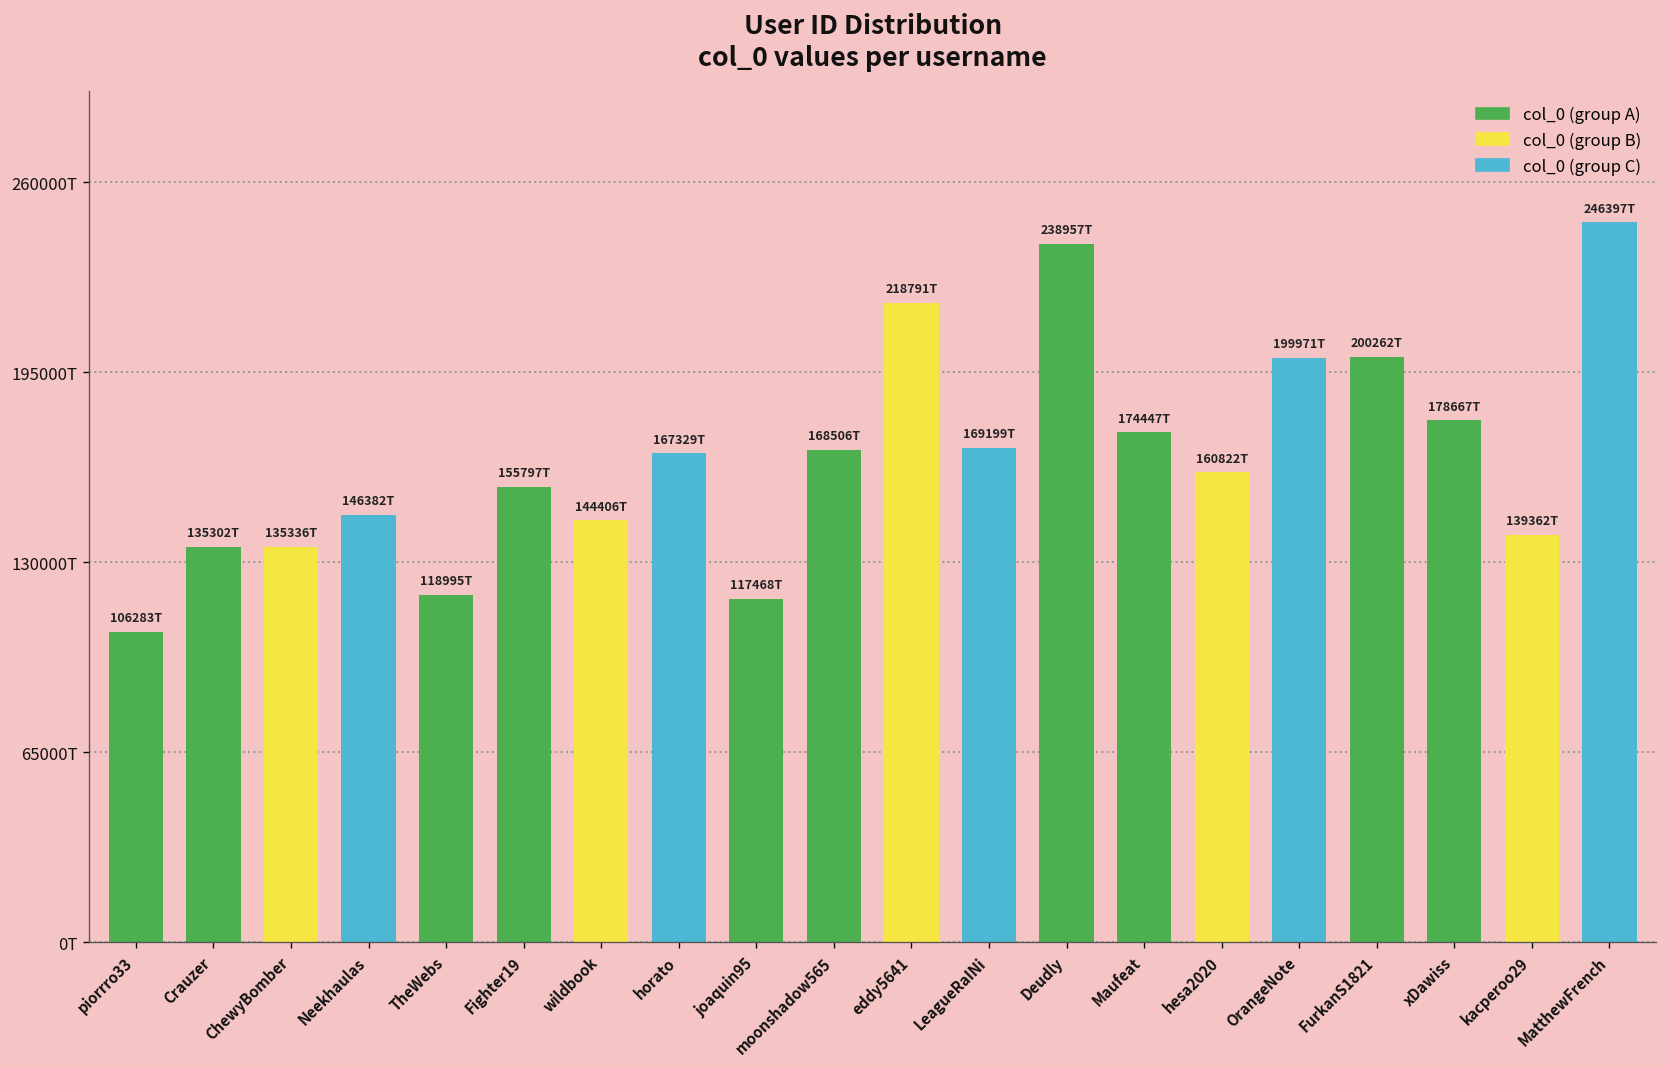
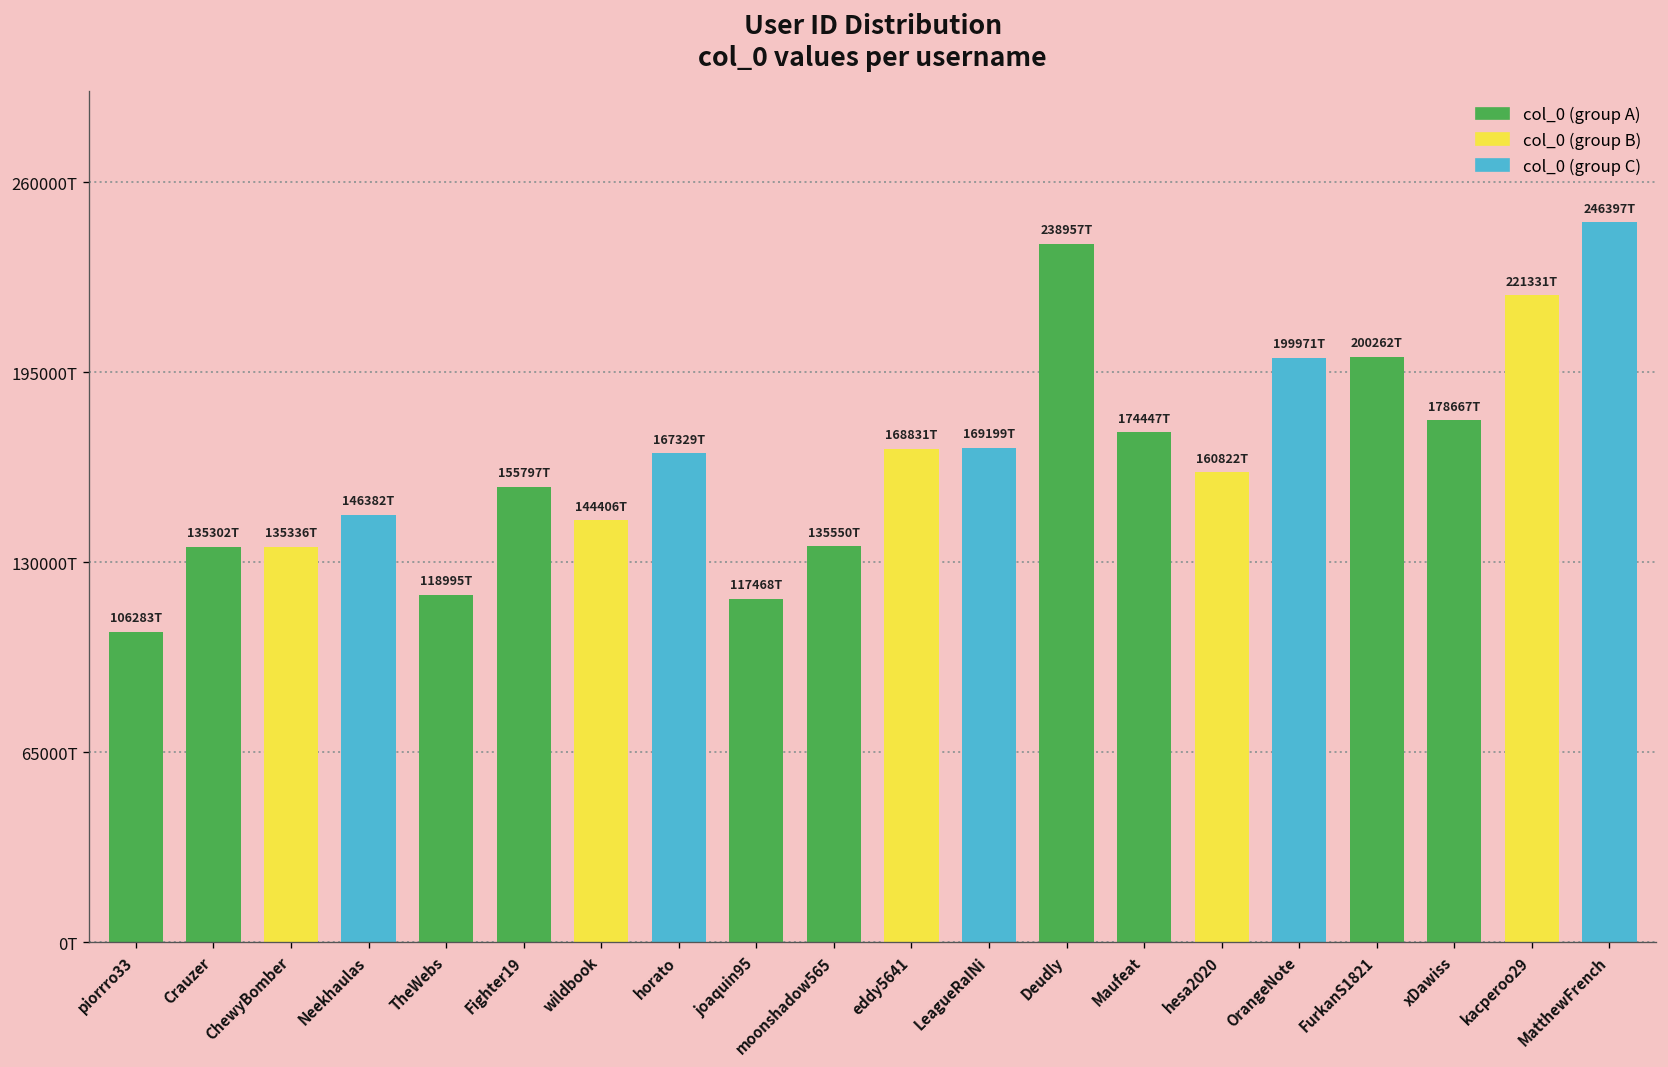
  {
    "piorrro33": "106283T",
    "Crauzer": "135302T",
    "ChewyBomber": "135336T",
    "Neekhaulas": "146382T",
    "TheWebs": "118995T",
    "Fighter19": "155797T",
    "wildbook": "144406T",
    "horato": "167329T",
    "joaquin95": "117468T",
-   "moonshadow565": "168506T",
-   "eddy5641": "218791T",
+   "moonshadow565": "135550T",
+   "eddy5641": "168831T",
    "LeagueRaINi": "169199T",
    "Deudly": "238957T",
    "Maufeat": "174447T",
    "hesa2020": "160822T",
    "OrangeNote": "199971T",
    "FurkanS1821": "200262T",
    "xDawiss": "178667T",
-   "kacperoo29": "139362T",
+   "kacperoo29": "221331T",
    "MatthewFrench": "246397T"
  }
